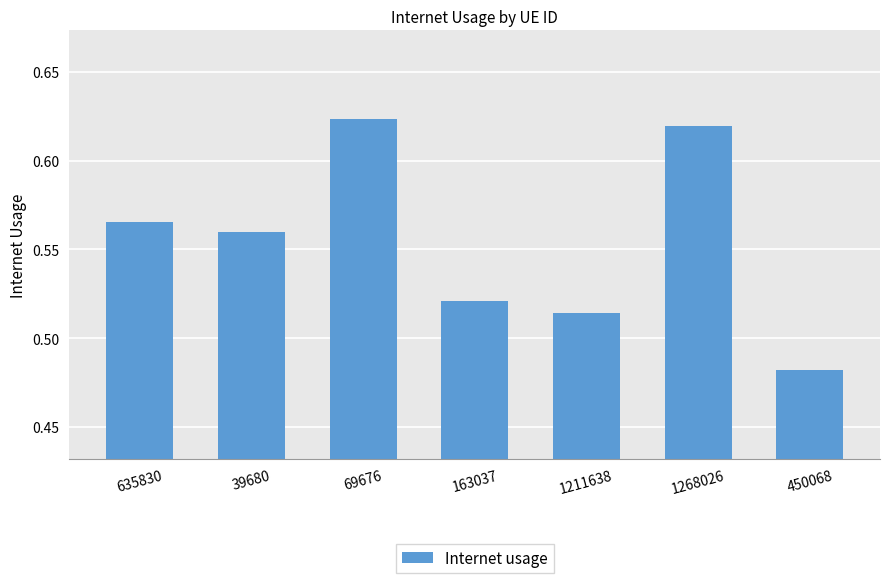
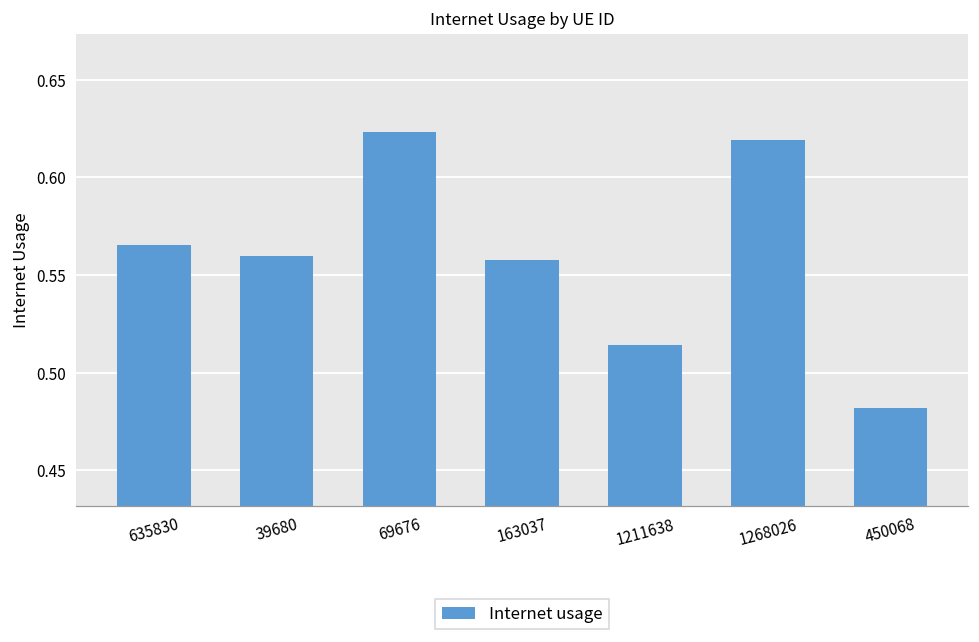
  {
    "635830": 0.565,
    "39680": 0.560,
    "69676": 0.623,
-   "163037": 0.521,
+   "163037": 0.558,
    "1211638": 0.514,
    "1268026": 0.619,
    "450068": 0.482
  }
